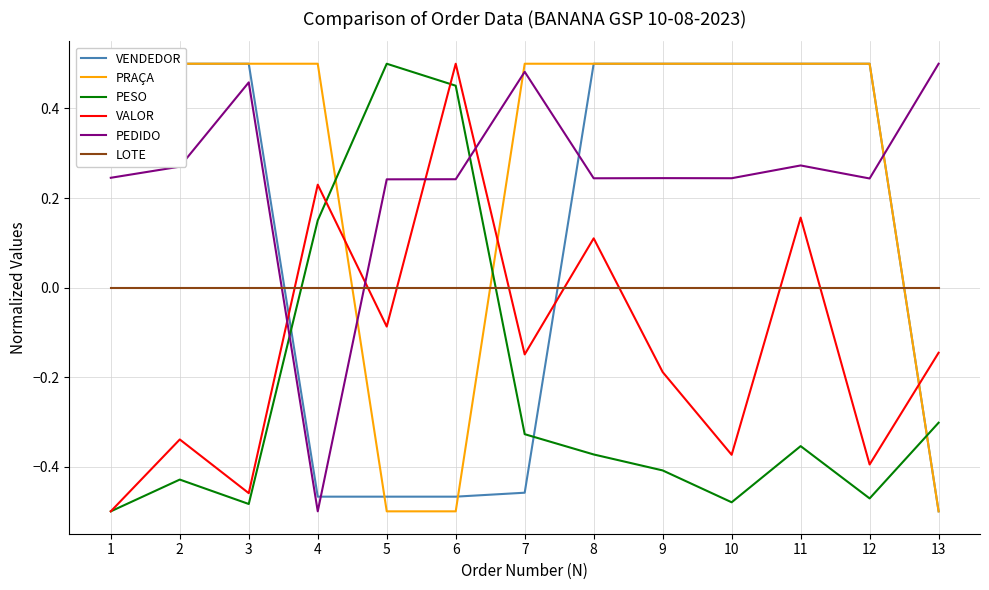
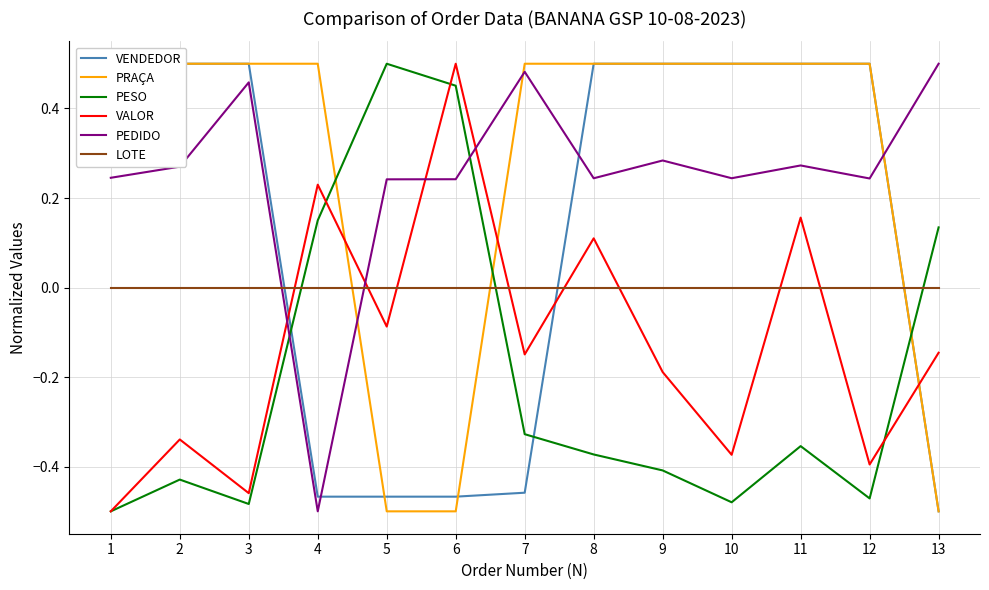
  {
    "VENDEDOR": {
      "4": -0.47,
      "5": -0.47,
      "6": -0.47,
      "7": -0.46
    },
    "PRAÇA": {
      "4": 0.50,
      "5": -0.50,
      "6": -0.50,
      "7": 0.50
    },
    "PESO": {
      "2": -0.43,
      "3": -0.48,
      "4": 0.15,
      "5": 0.50,
      "6": 0.45,
      "7": -0.33,
      "8": -0.37,
      "9": -0.41,
      "10": -0.48,
      "11": -0.35,
      "12": -0.47,
-     "13": -0.30
+     "13": 0.13
    },
    "VALOR": {
      "2": -0.34,
      "3": -0.46,
      "4": 0.23,
      "5": -0.09,
      "6": 0.50,
      "7": -0.15,
      "8": 0.11,
      "9": -0.19,
      "10": -0.37,
      "11": 0.16,
      "12": -0.40,
      "13": -0.15
    },
    "PEDIDO": {
      "1": 0.25,
      "3": 0.46,
      "4": -0.50,
      "5": 0.24,
      "6": 0.24,
      "7": 0.48,
      "8": 0.24,
-     "9": 0.24,
+     "9": 0.28,
      "10": 0.24,
      "11": 0.27,
      "12": 0.24,
      "13": 0.50
    },
    "LOTE": {
      "1": 0.00,
      "2": 0.00,
      "3": 0.00,
      "4": 0.00,
      "5": 0.00,
      "6": 0.00,
      "7": 0.00,
      "8": 0.00,
      "9": 0.00,
      "10": 0.00,
      "11": 0.00,
      "12": 0.00,
      "13": 0.00
    }
  }
